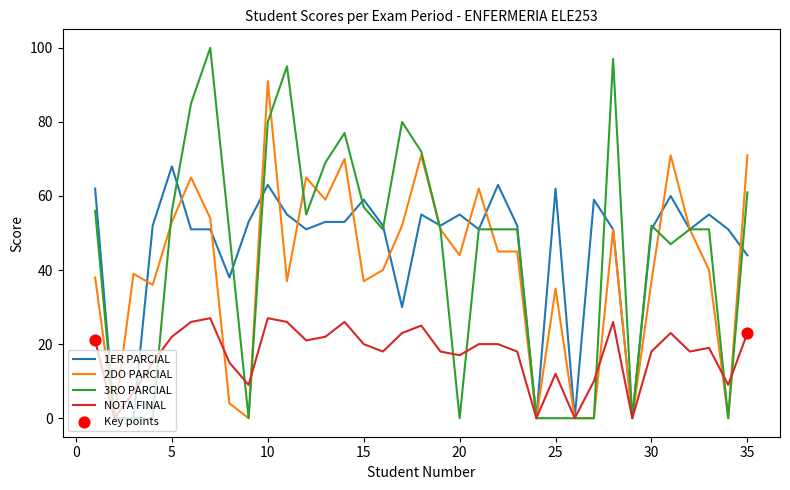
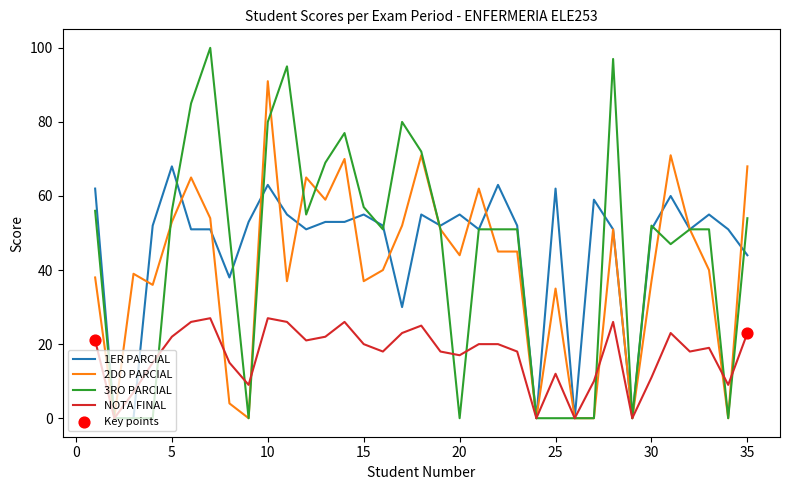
  {
    "1ER PARCIAL": {
      "5": 68,
      "10": 63,
-     "15": 59,
+     "15": 55,
      "20": 55,
      "25": 62,
      "30": 51,
      "35": 44
    },
    "2DO PARCIAL": {
      "5": 53,
      "10": 91,
      "15": 37,
      "20": 44,
      "25": 35,
      "30": 37,
-     "35": 71
+     "35": 68
    },
    "3RO PARCIAL": {
      "5": 56,
      "10": 80,
      "15": 57,
      "20": 0,
      "25": 0,
      "30": 52,
-     "35": 61
+     "35": 54
    },
    "NOTA FINAL": {
      "5": 22,
      "10": 27,
      "15": 20,
      "20": 17,
      "25": 12,
-     "30": 18
+     "30": 11
    }
  }
